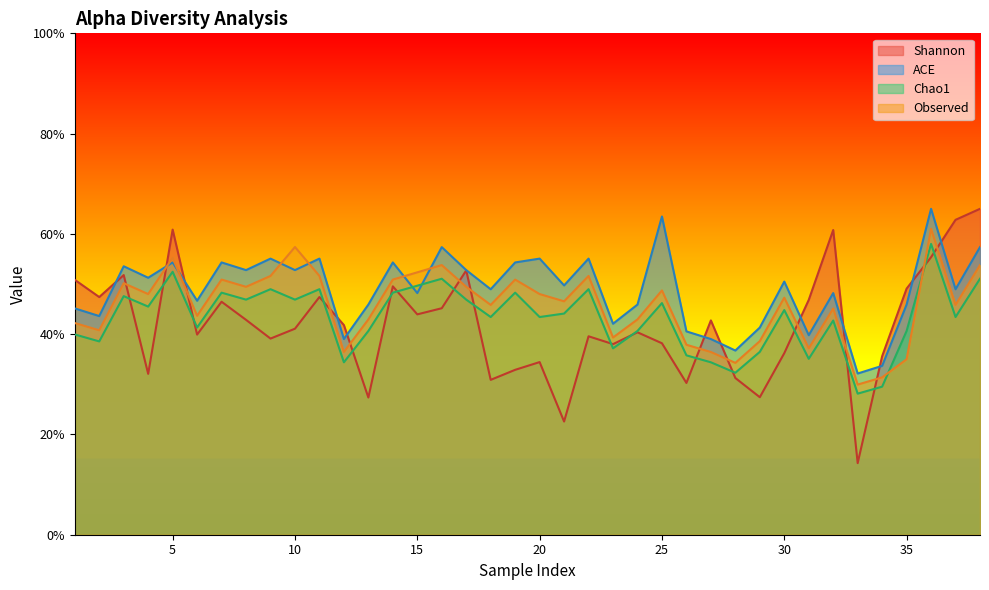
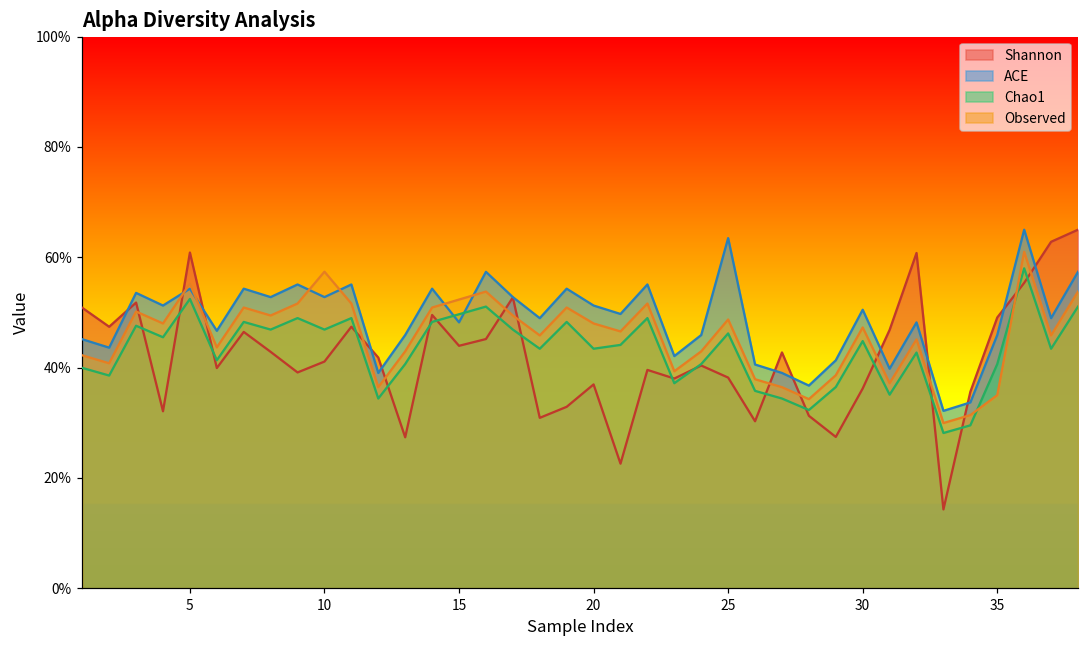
  {
    "Shannon": {
      "5": "61%",
      "10": "41%",
      "15": "44%",
-     "20": "34%",
+     "20": "37%",
      "25": "38%",
      "30": "36%",
      "35": "49%"
    },
    "ACE": {
      "5": "54%",
      "10": "53%",
      "15": "48%",
-     "20": "55%",
+     "20": "51%",
      "25": "63%",
      "30": "50%",
      "35": "46%"
    },
    "Chao1": {
      "5": "52%",
      "10": "47%",
      "15": "50%",
      "20": "43%",
      "25": "46%",
      "30": "45%",
      "35": "41%"
    },
    "Observed": {
      "5": "55%",
      "10": "57%",
      "15": "52%",
      "20": "48%",
      "25": "49%",
      "30": "47%",
      "35": "35%"
    }
  }
